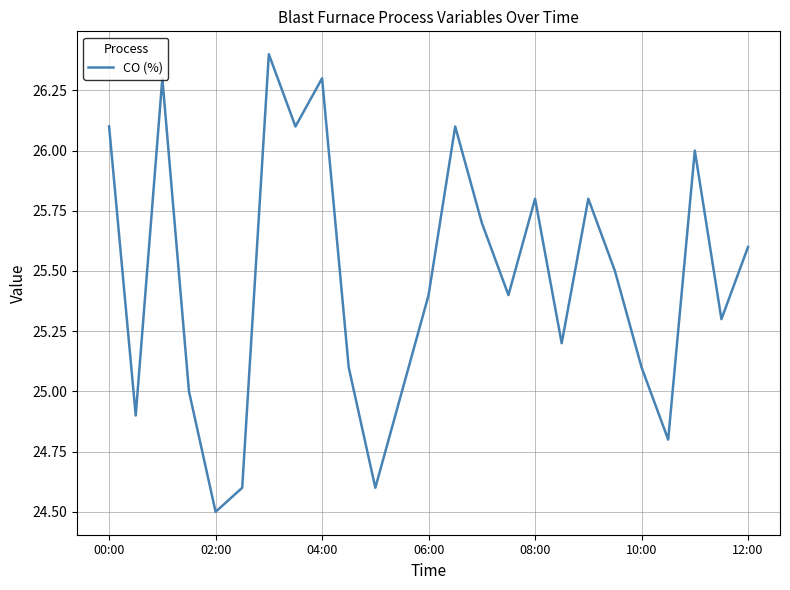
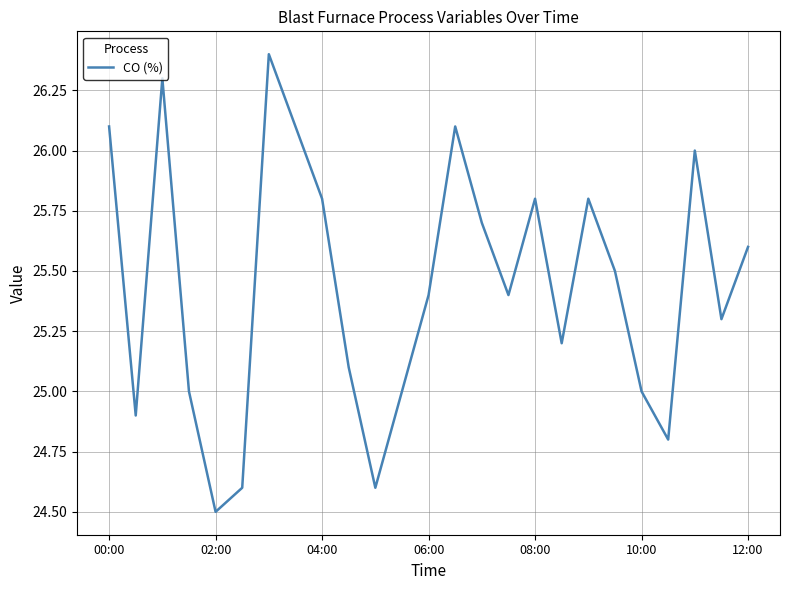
  {
    "00:00": 26.1,
    "02:00": 24.5,
-   "04:00": 26.3,
+   "04:00": 25.8,
    "06:00": 25.4,
    "08:00": 25.8,
-   "10:00": 25.1,
+   "10:00": 25.0,
    "12:00": 25.6
  }
